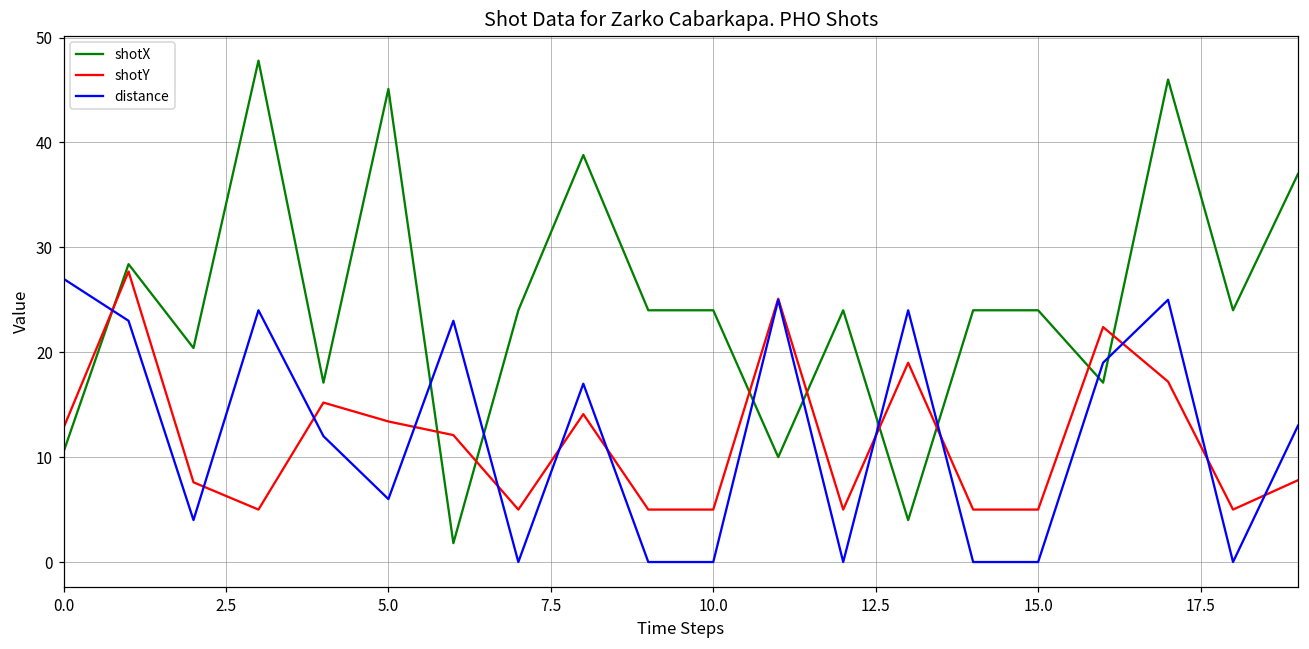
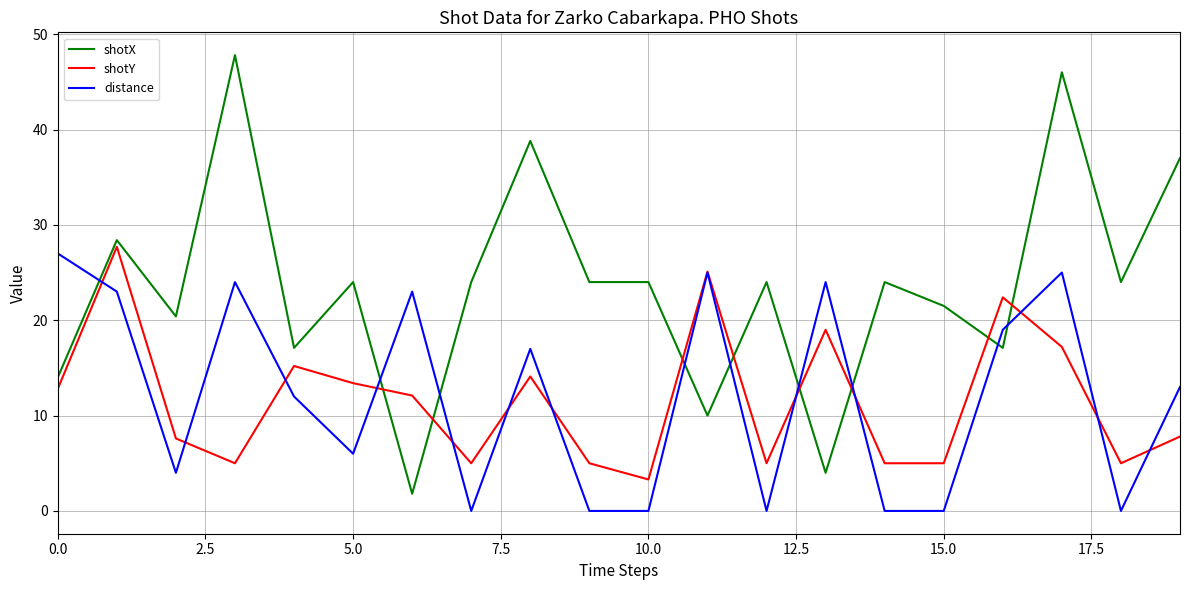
  {
    "shotX": {
-     "0.0": 11,
-     "5.0": 45,
+     "0.0": 14,
+     "5.0": 24,
      "10.0": 24,
-     "15.0": 24
+     "15.0": 22
    },
    "shotY": {
      "0.0": 13,
      "5.0": 13,
-     "10.0": 5,
+     "10.0": 3,
      "15.0": 5
    },
    "distance": {
      "0.0": 27,
      "5.0": 6,
      "10.0": 0,
      "15.0": 0
    }
  }
